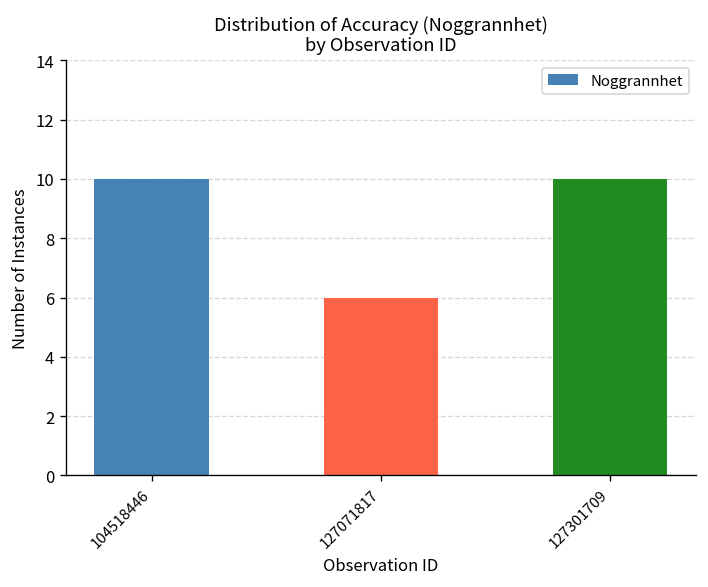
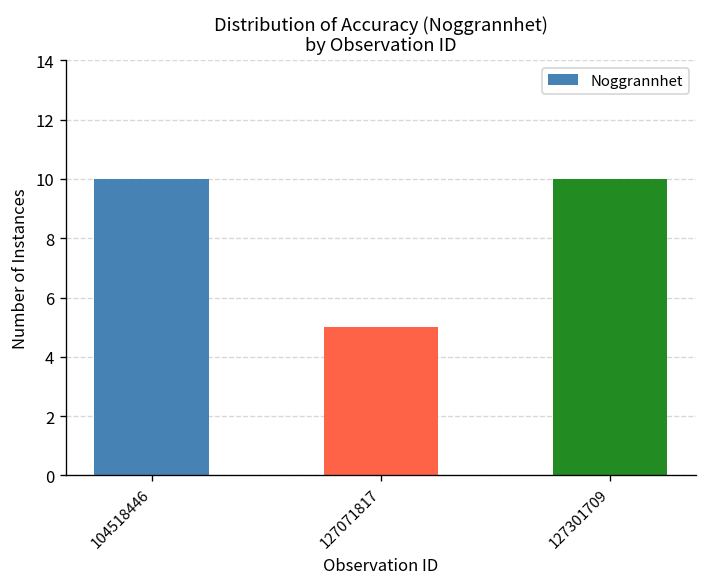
  {
    "104518446": 10,
-   "127071817": 6,
+   "127071817": 5,
    "127301709": 10
  }
